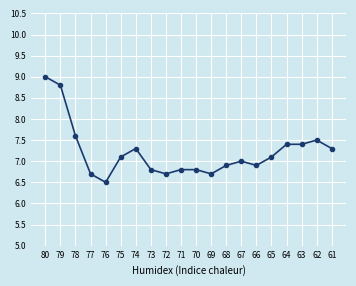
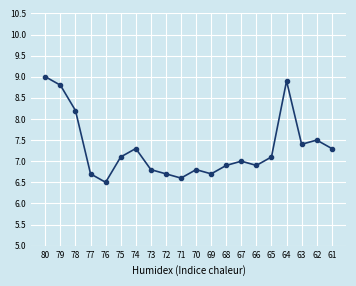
  {
    "80": 9.0,
    "79": 8.8,
-   "78": 7.6,
+   "78": 8.2,
    "77": 6.7,
    "76": 6.5,
    "75": 7.1,
    "74": 7.3,
    "73": 6.8,
    "72": 6.7,
-   "71": 6.8,
+   "71": 6.6,
    "70": 6.8,
    "69": 6.7,
    "68": 6.9,
    "67": 7.0,
    "66": 6.9,
    "65": 7.1,
-   "64": 7.4,
+   "64": 8.9,
    "63": 7.4,
    "62": 7.5,
    "61": 7.3
  }
